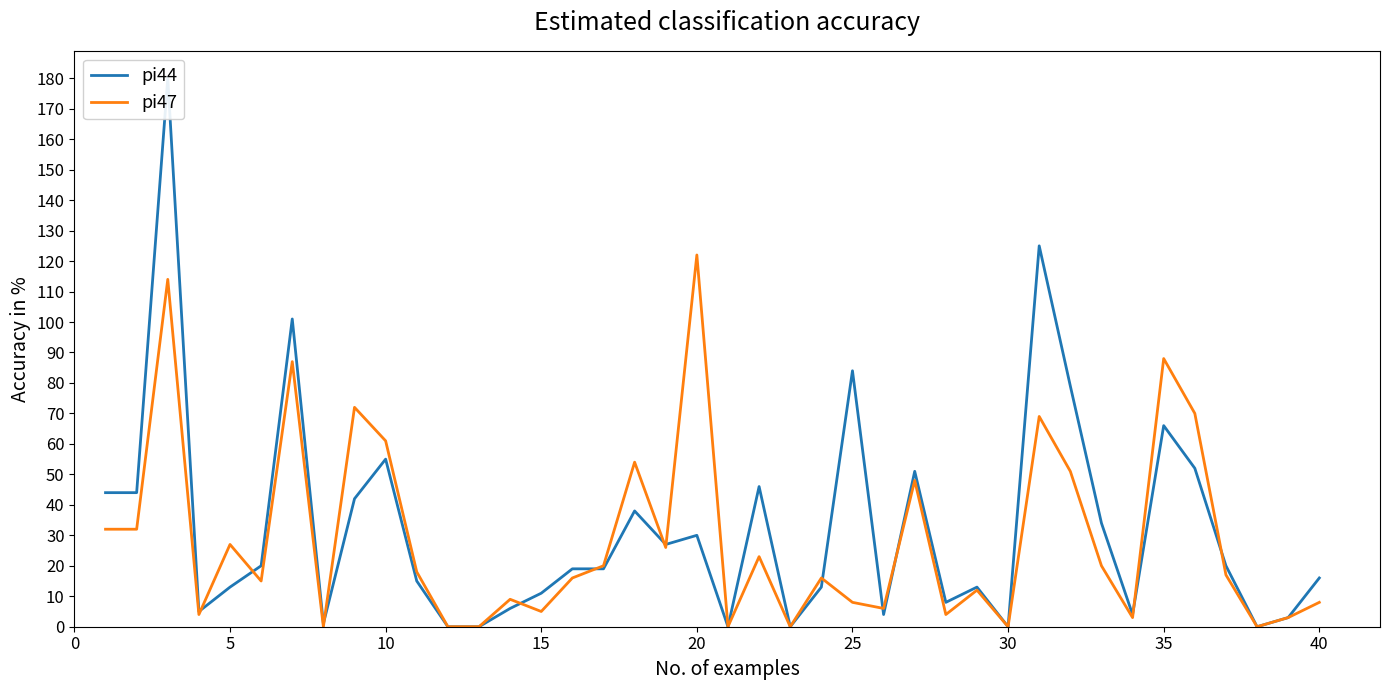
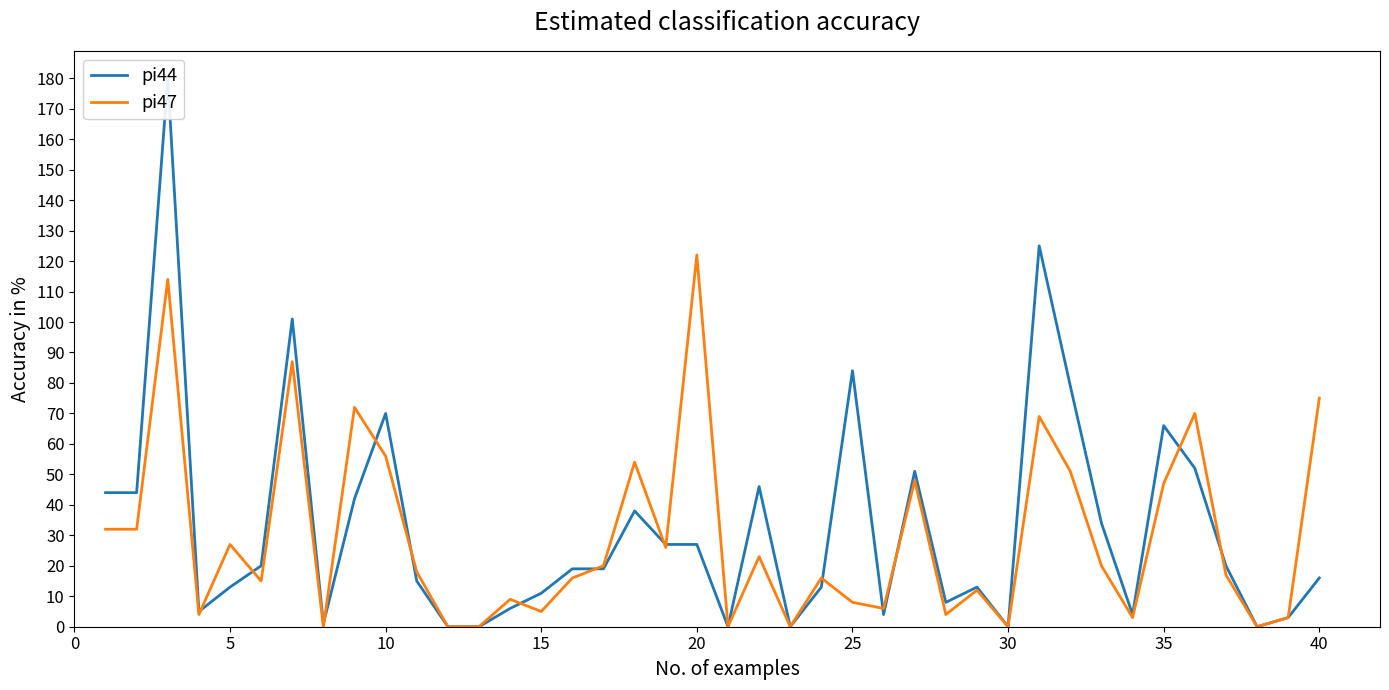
  {
    "pi44": {
      "5": 13,
-     "10": 55,
+     "10": 70,
      "15": 11,
-     "20": 30,
+     "20": 27,
      "25": 84,
      "35": 66,
      "40": 16
    },
    "pi47": {
      "5": 27,
-     "10": 61,
+     "10": 56,
      "15": 5,
      "20": 122,
      "25": 8,
-     "35": 88,
-     "40": 8
+     "35": 47,
+     "40": 75
    }
  }
